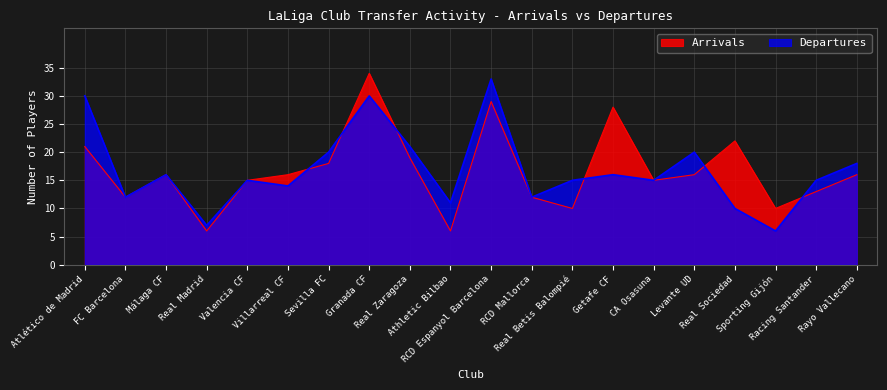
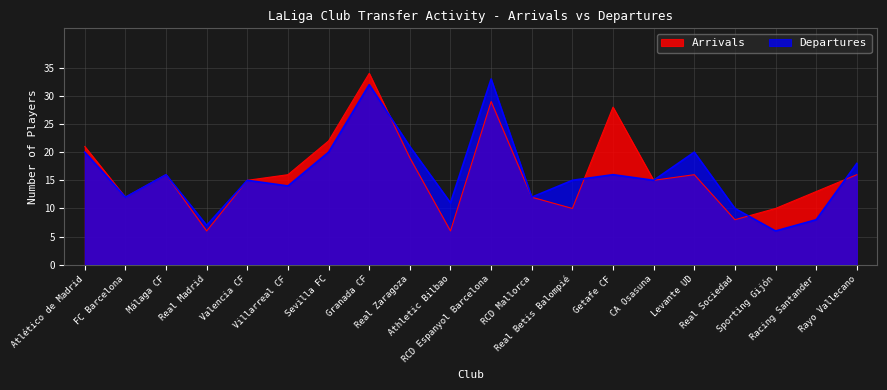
  {
    "Arrivals": {
      "Atlético de Madrid": 21,
      "Real Madrid": 6,
      "Villarreal CF": 16,
-     "Sevilla FC": 18,
+     "Sevilla FC": 22,
      "Granada CF": 34,
      "Real Zaragoza": 19,
      "Athletic Bilbao": 6,
      "RCD Espanyol Barcelona": 29,
      "Real Betis Balompié": 10,
      "Getafe CF": 28,
      "Levante UD": 16,
-     "Real Sociedad": 22,
+     "Real Sociedad": 8,
      "Sporting Gijón": 10,
      "Racing Santander": 13,
      "Rayo Vallecano": 16
    },
    "Departures": {
-     "Atlético de Madrid": 30,
+     "Atlético de Madrid": 20,
      "Real Madrid": 7,
      "Villarreal CF": 14,
      "Sevilla FC": 20,
-     "Granada CF": 30,
+     "Granada CF": 32,
      "Real Zaragoza": 21,
      "Athletic Bilbao": 11,
      "RCD Espanyol Barcelona": 33,
      "Real Betis Balompié": 15,
      "Getafe CF": 16,
      "Levante UD": 20,
      "Real Sociedad": 10,
      "Sporting Gijón": 6,
-     "Racing Santander": 15,
+     "Racing Santander": 8,
      "Rayo Vallecano": 18
    }
  }
